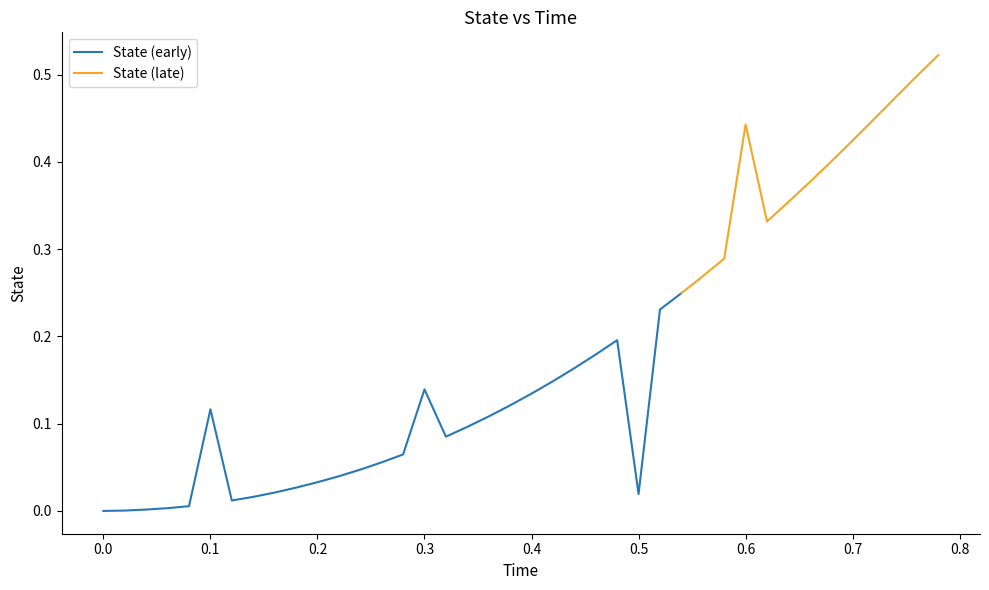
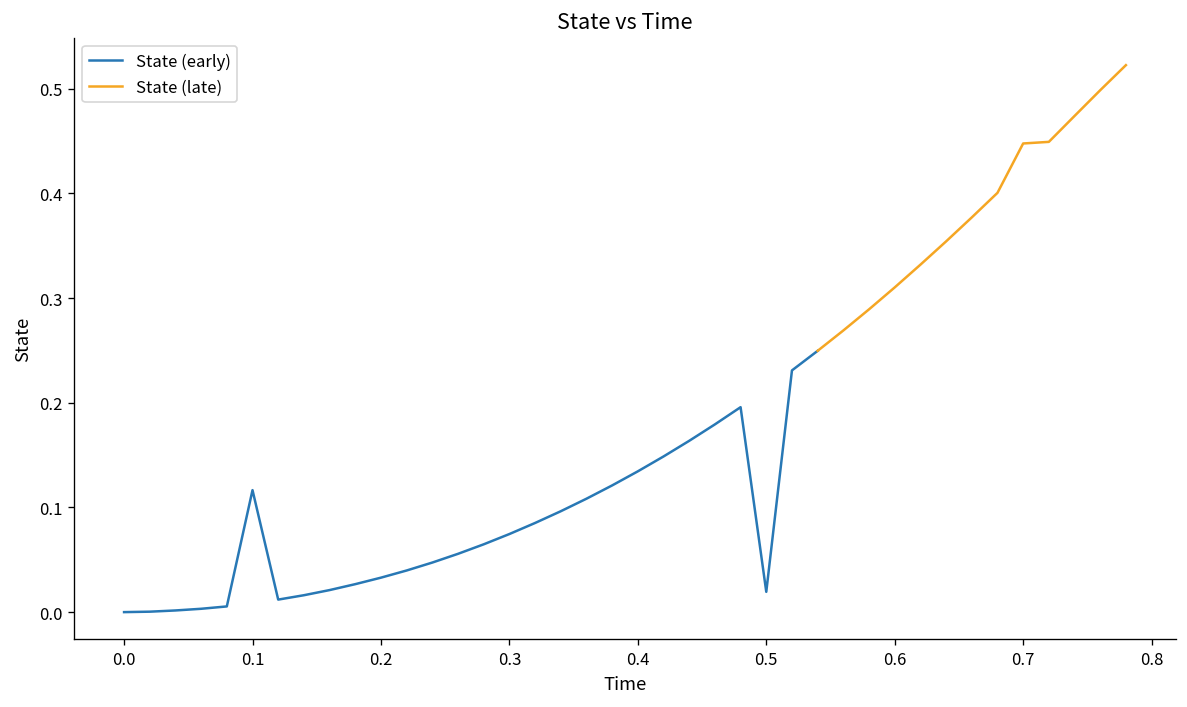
  {
    "State (early)": {
      "0.0": 0.00,
      "0.1": 0.12,
      "0.2": 0.03,
-     "0.3": 0.14,
+     "0.3": 0.07,
      "0.4": 0.13,
      "0.5": 0.02
    },
    "State (late)": {
-     "0.6": 0.44,
-     "0.7": 0.42
+     "0.6": 0.31,
+     "0.7": 0.45
    }
  }
